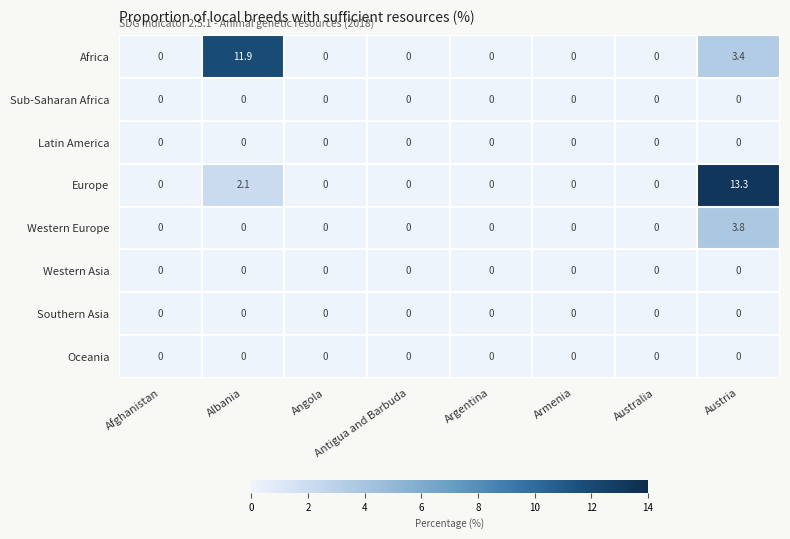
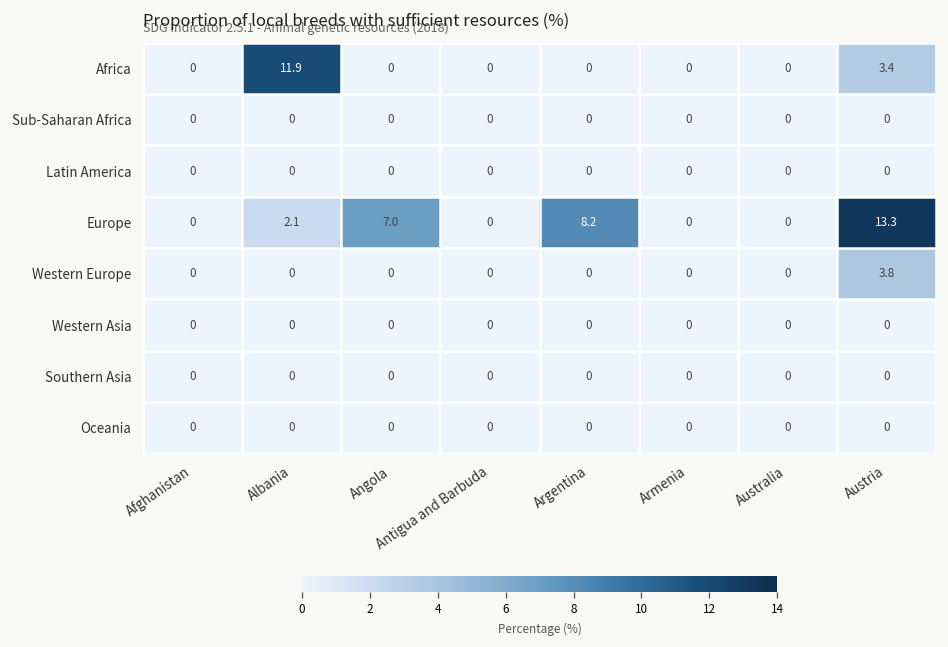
  {
    "Africa": {
      "Afghanistan": 0,
      "Albania": 11.9,
      "Angola": 0,
      "Antigua and Barbuda": 0,
      "Argentina": 0,
      "Armenia": 0,
      "Australia": 0,
      "Austria": 3.4
    },
    "Sub-Saharan Africa": {
      "Afghanistan": 0,
      "Albania": 0,
      "Angola": 0,
      "Antigua and Barbuda": 0,
      "Argentina": 0,
      "Armenia": 0,
      "Australia": 0,
      "Austria": 0
    },
    "Latin America": {
      "Afghanistan": 0,
      "Albania": 0,
      "Angola": 0,
      "Antigua and Barbuda": 0,
      "Argentina": 0,
      "Armenia": 0,
      "Australia": 0,
      "Austria": 0
    },
    "Europe": {
      "Afghanistan": 0,
      "Albania": 2.1,
-     "Angola": 0,
+     "Angola": 7.0,
      "Antigua and Barbuda": 0,
-     "Argentina": 0,
+     "Argentina": 8.2,
      "Armenia": 0,
      "Australia": 0,
      "Austria": 13.3
    },
    "Western Europe": {
      "Afghanistan": 0,
      "Albania": 0,
      "Angola": 0,
      "Antigua and Barbuda": 0,
      "Argentina": 0,
      "Armenia": 0,
      "Australia": 0,
      "Austria": 3.8
    },
    "Western Asia": {
      "Afghanistan": 0,
      "Albania": 0,
      "Angola": 0,
      "Antigua and Barbuda": 0,
      "Argentina": 0,
      "Armenia": 0,
      "Australia": 0,
      "Austria": 0
    },
    "Southern Asia": {
      "Afghanistan": 0,
      "Albania": 0,
      "Angola": 0,
      "Antigua and Barbuda": 0,
      "Argentina": 0,
      "Armenia": 0,
      "Australia": 0,
      "Austria": 0
    },
    "Oceania": {
      "Afghanistan": 0,
      "Albania": 0,
      "Angola": 0,
      "Antigua and Barbuda": 0,
      "Argentina": 0,
      "Armenia": 0,
      "Australia": 0,
      "Austria": 0
    }
  }
